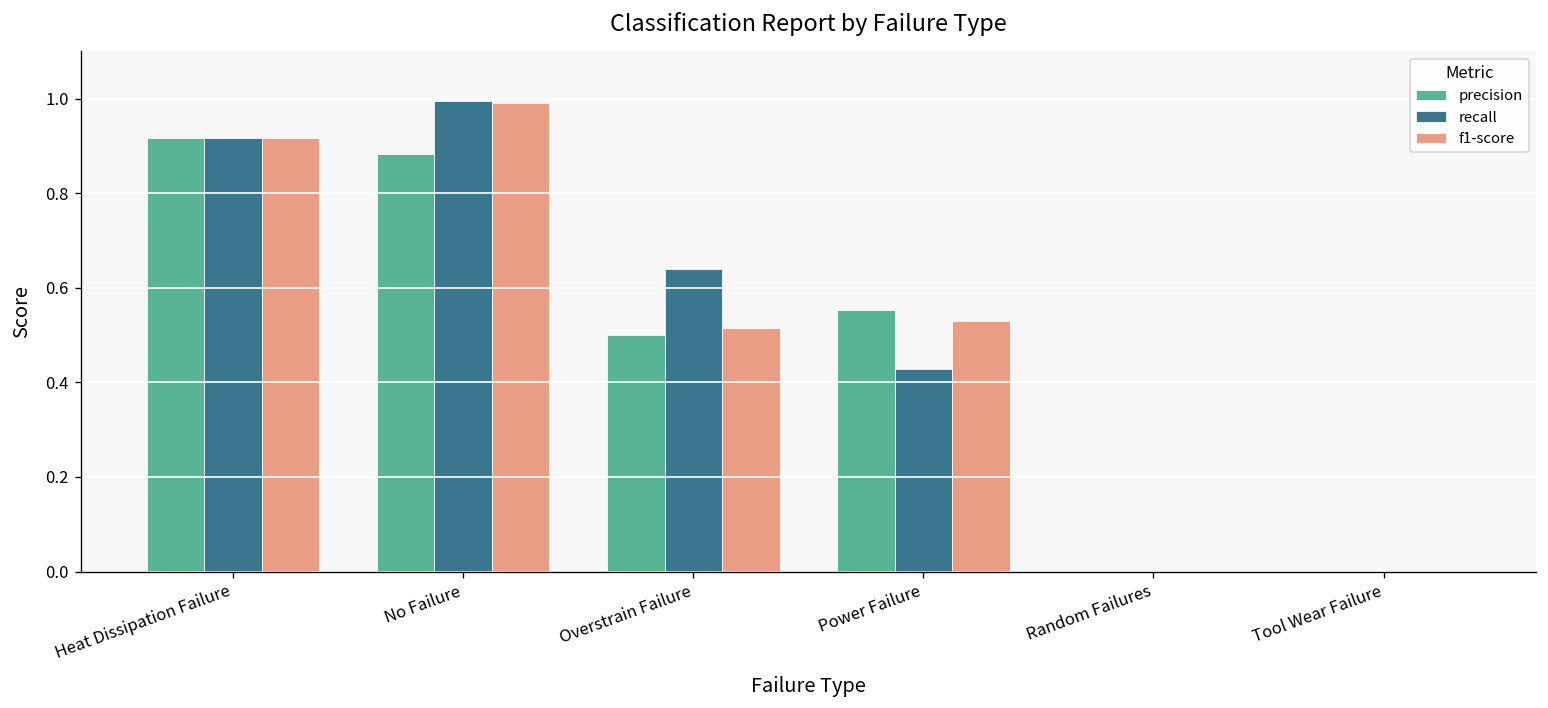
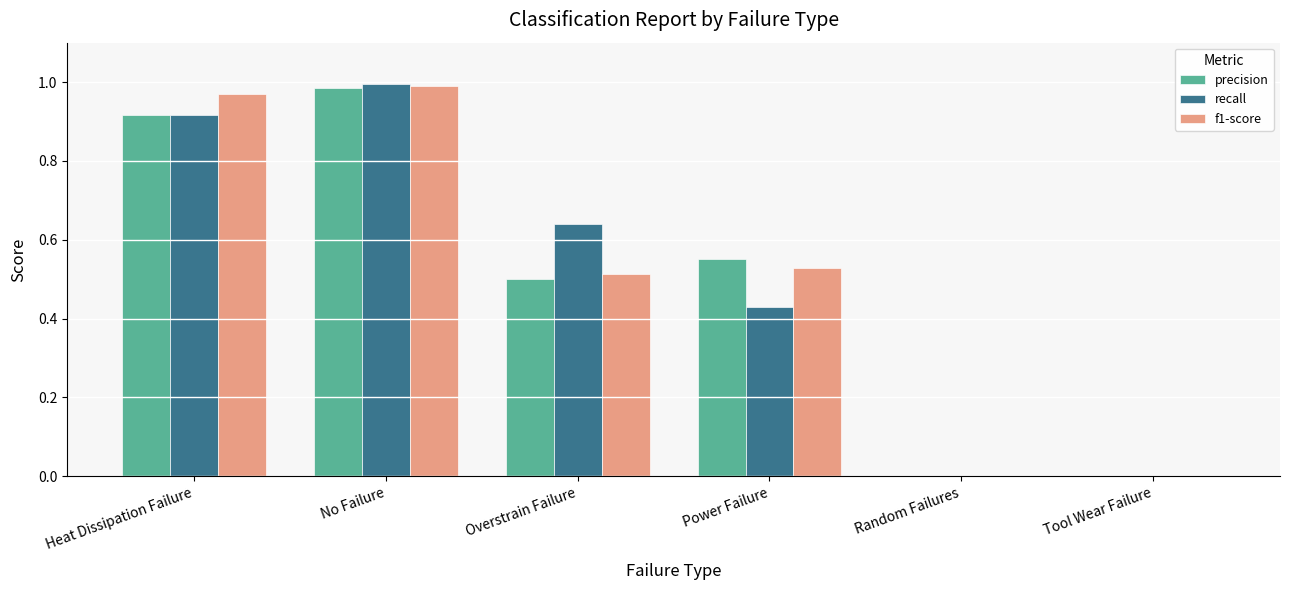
  {
    "precision": {
      "Heat Dissipation Failure": 0.92,
-     "No Failure": 0.88,
+     "No Failure": 0.99,
      "Overstrain Failure": 0.50,
      "Power Failure": 0.55,
      "Random Failures": 0.00,
      "Tool Wear Failure": 0.00
    },
    "recall": {
      "Heat Dissipation Failure": 0.92,
      "No Failure": 0.99,
      "Overstrain Failure": 0.64,
      "Power Failure": 0.43,
      "Random Failures": 0.00,
      "Tool Wear Failure": 0.00
    },
    "f1-score": {
-     "Heat Dissipation Failure": 0.92,
+     "Heat Dissipation Failure": 0.97,
      "No Failure": 0.99,
      "Overstrain Failure": 0.51,
      "Power Failure": 0.53,
      "Random Failures": 0.00,
      "Tool Wear Failure": 0.00
    }
  }
